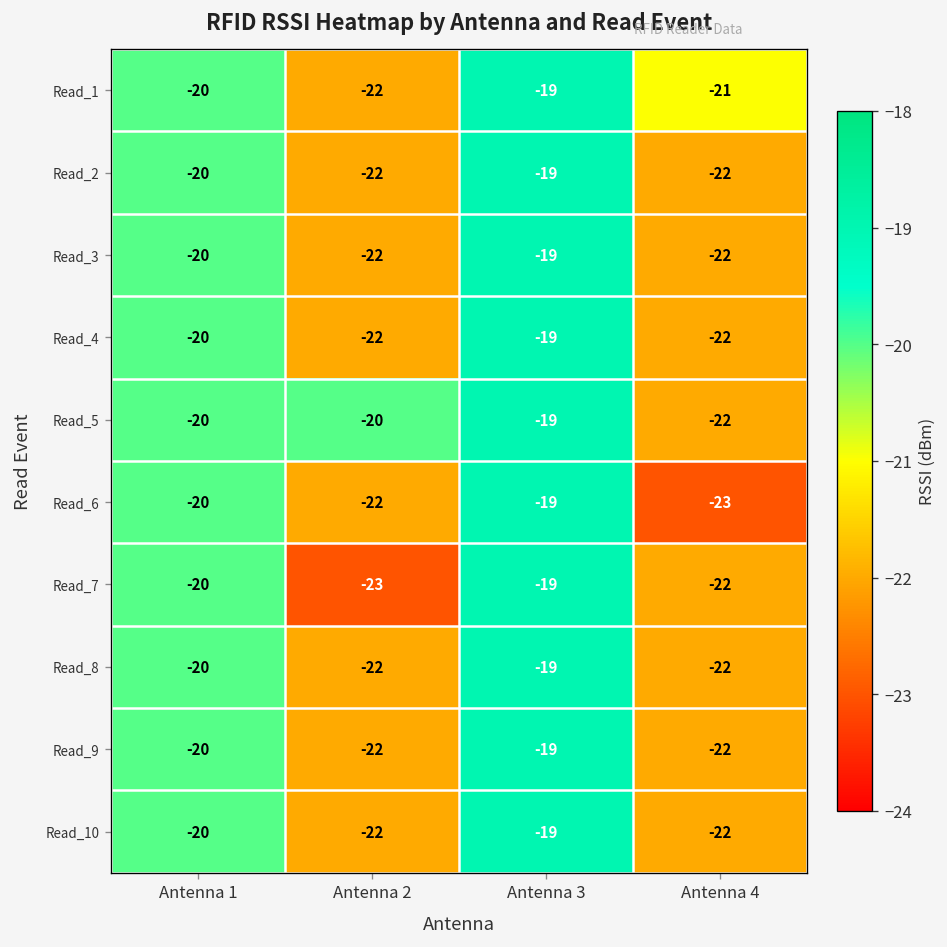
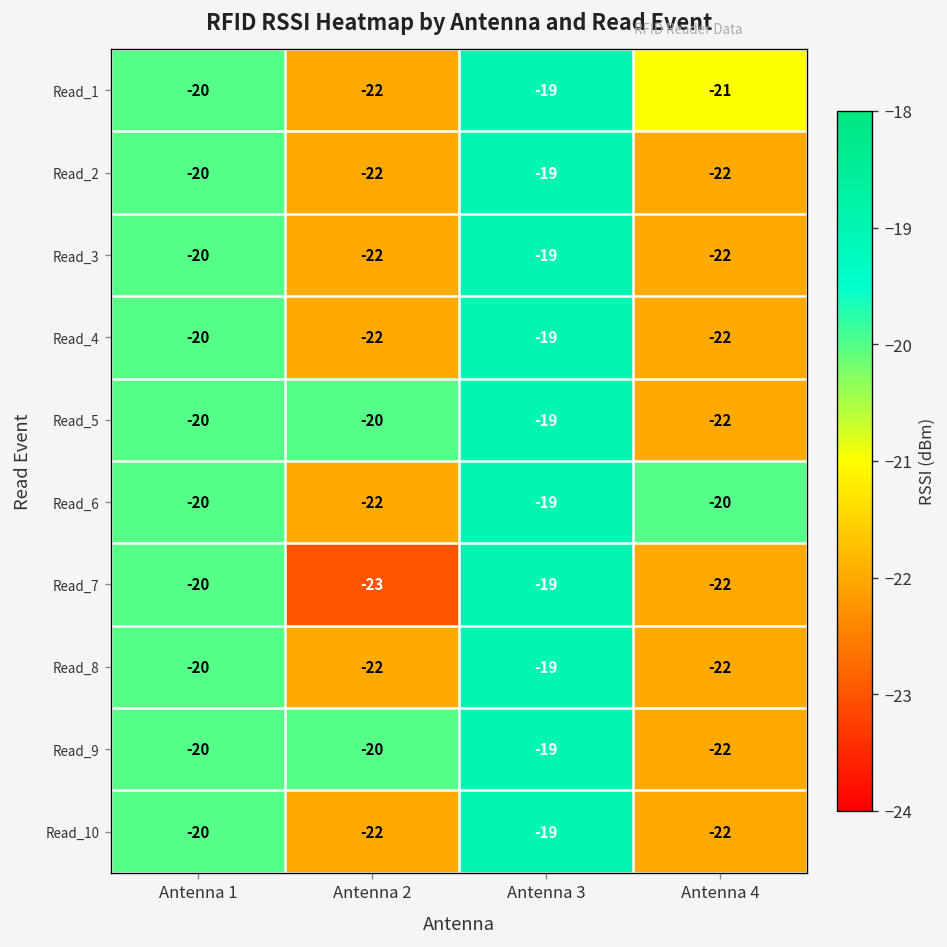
  {
    "Read_1": {
      "Antenna 1": -20,
      "Antenna 2": -22,
      "Antenna 3": -19,
      "Antenna 4": -21
    },
    "Read_2": {
      "Antenna 1": -20,
      "Antenna 2": -22,
      "Antenna 3": -19,
      "Antenna 4": -22
    },
    "Read_3": {
      "Antenna 1": -20,
      "Antenna 2": -22,
      "Antenna 3": -19,
      "Antenna 4": -22
    },
    "Read_4": {
      "Antenna 1": -20,
      "Antenna 2": -22,
      "Antenna 3": -19,
      "Antenna 4": -22
    },
    "Read_5": {
      "Antenna 1": -20,
      "Antenna 2": -20,
      "Antenna 3": -19,
      "Antenna 4": -22
    },
    "Read_6": {
      "Antenna 1": -20,
      "Antenna 2": -22,
      "Antenna 3": -19,
-     "Antenna 4": -23
+     "Antenna 4": -20
    },
    "Read_7": {
      "Antenna 1": -20,
      "Antenna 2": -23,
      "Antenna 3": -19,
      "Antenna 4": -22
    },
    "Read_8": {
      "Antenna 1": -20,
      "Antenna 2": -22,
      "Antenna 3": -19,
      "Antenna 4": -22
    },
    "Read_9": {
      "Antenna 1": -20,
-     "Antenna 2": -22,
+     "Antenna 2": -20,
      "Antenna 3": -19,
      "Antenna 4": -22
    },
    "Read_10": {
      "Antenna 1": -20,
      "Antenna 2": -22,
      "Antenna 3": -19,
      "Antenna 4": -22
    }
  }
